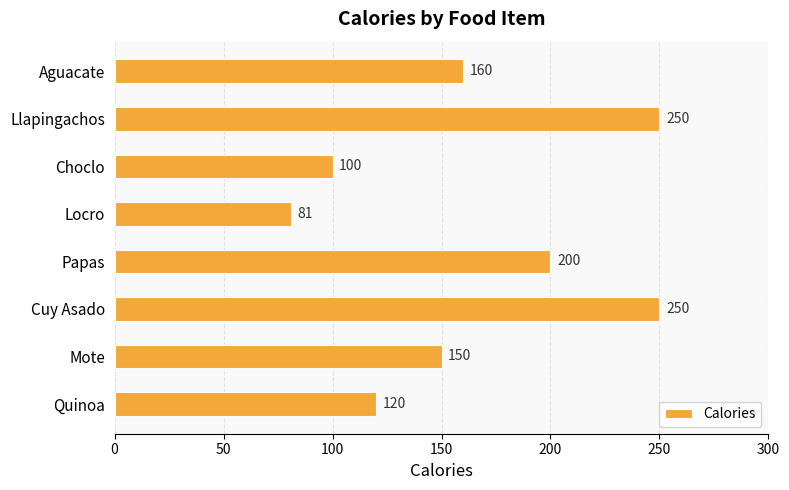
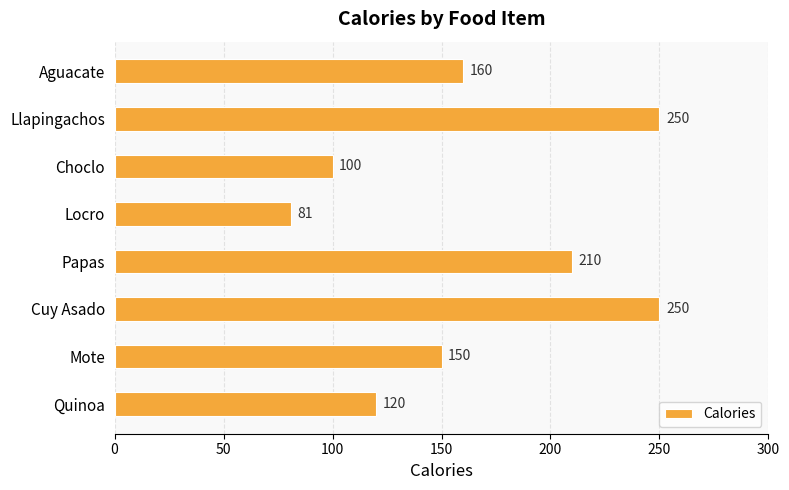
  {
    "Aguacate": 160,
    "Llapingachos": 250,
    "Choclo": 100,
    "Locro": 81,
-   "Papas": 200,
+   "Papas": 210,
    "Cuy Asado": 250,
    "Mote": 150,
    "Quinoa": 120
  }
